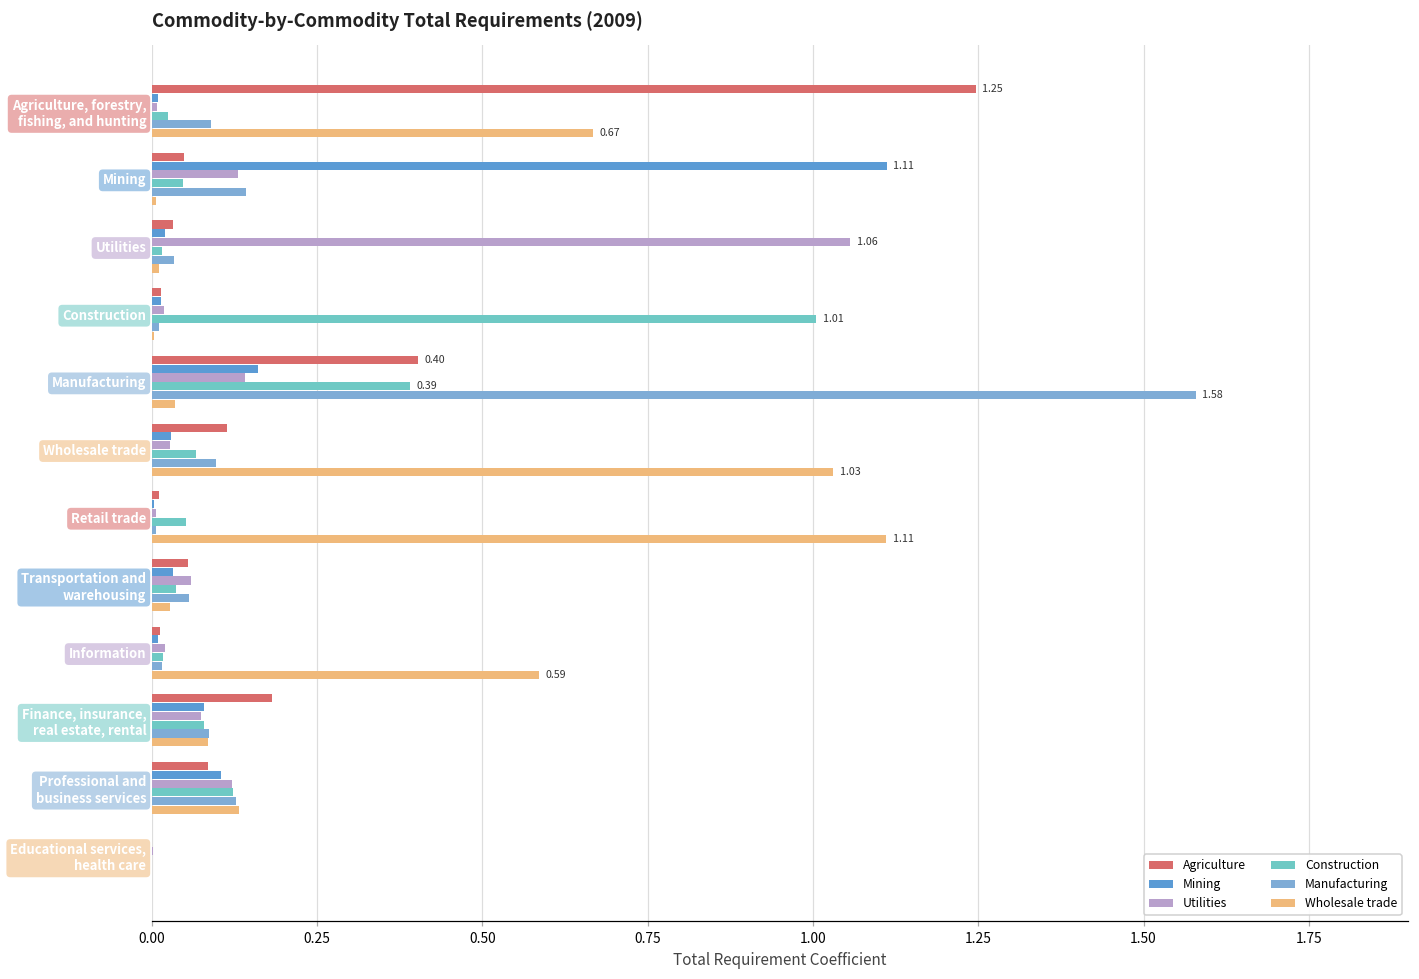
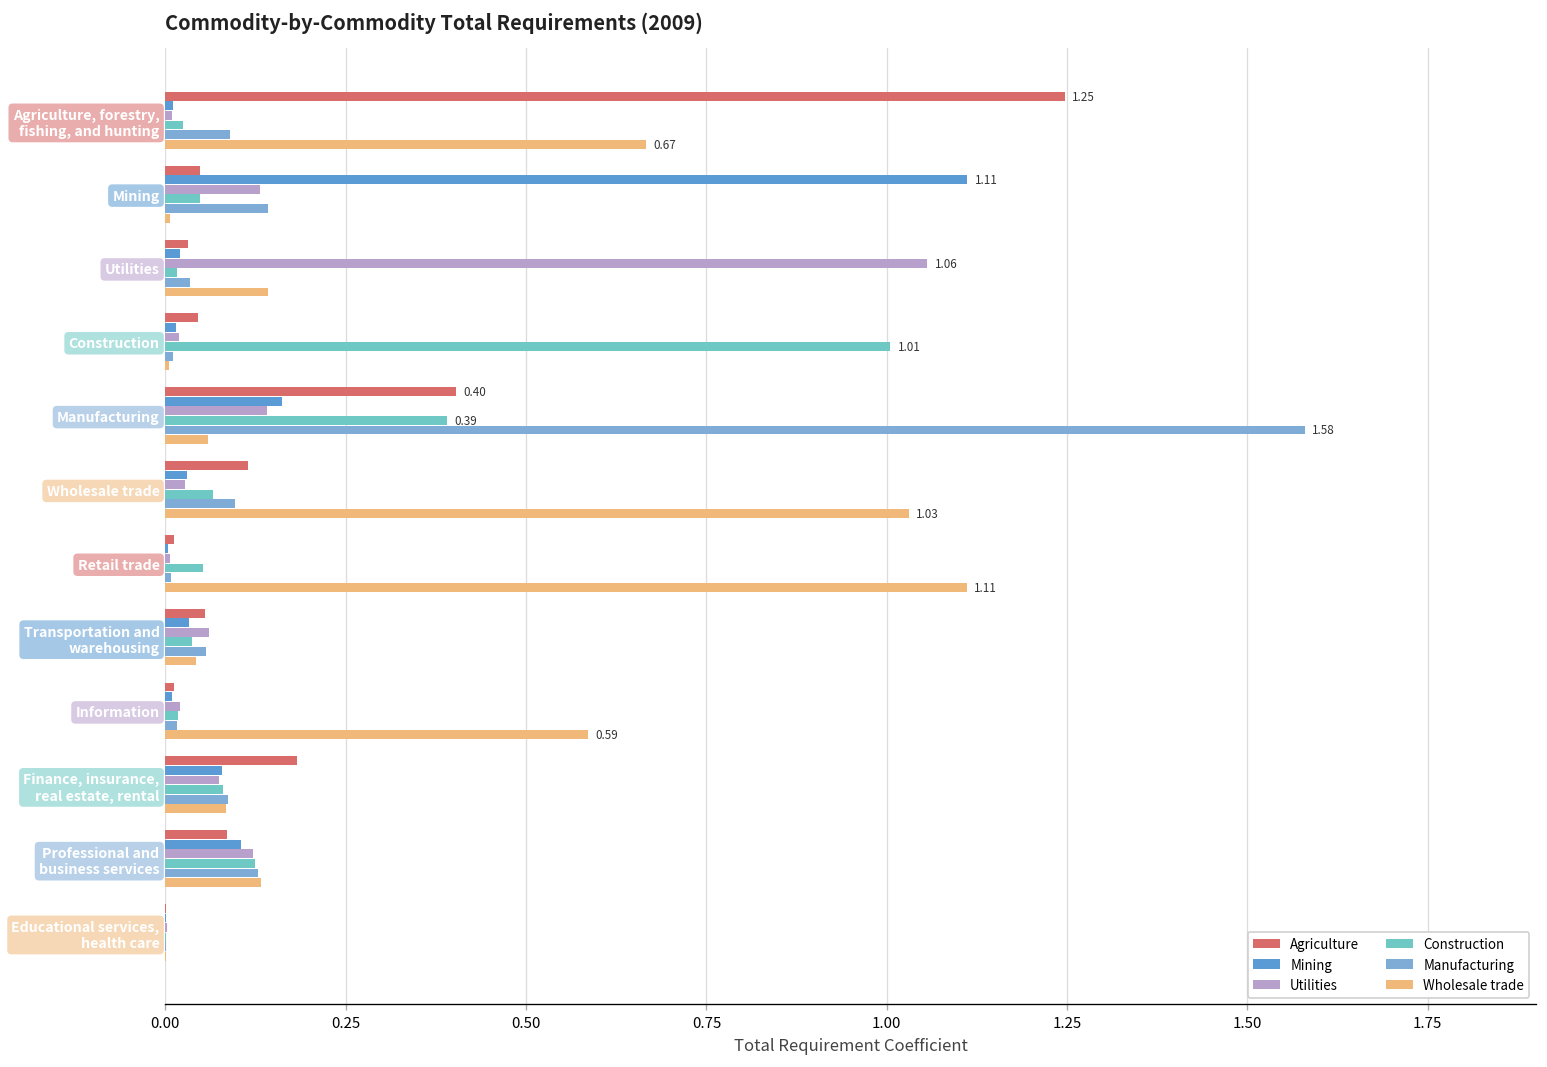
  {
    "Agriculture": {
      "Mining": 0.05,
      "Utilities": 0.03,
-     "Construction": 0.01,
+     "Construction": 0.04,
      "Wholesale trade": 0.11,
      "Retail trade": 0.01,
      "Transportation and warehousing": 0.05,
      "Information": 0.01,
      "Finance, insurance, real estate, rental": 0.18,
      "Professional and business services": 0.09
    },
    "Wholesale trade": {
      "Mining": 0.01,
-     "Utilities": 0.01,
+     "Utilities": 0.14,
      "Construction": 0.00,
-     "Manufacturing": 0.03,
-     "Transportation and warehousing": 0.03,
+     "Manufacturing": 0.06,
+     "Transportation and warehousing": 0.04,
      "Finance, insurance, real estate, rental": 0.08,
      "Professional and business services": 0.13
    }
  }
